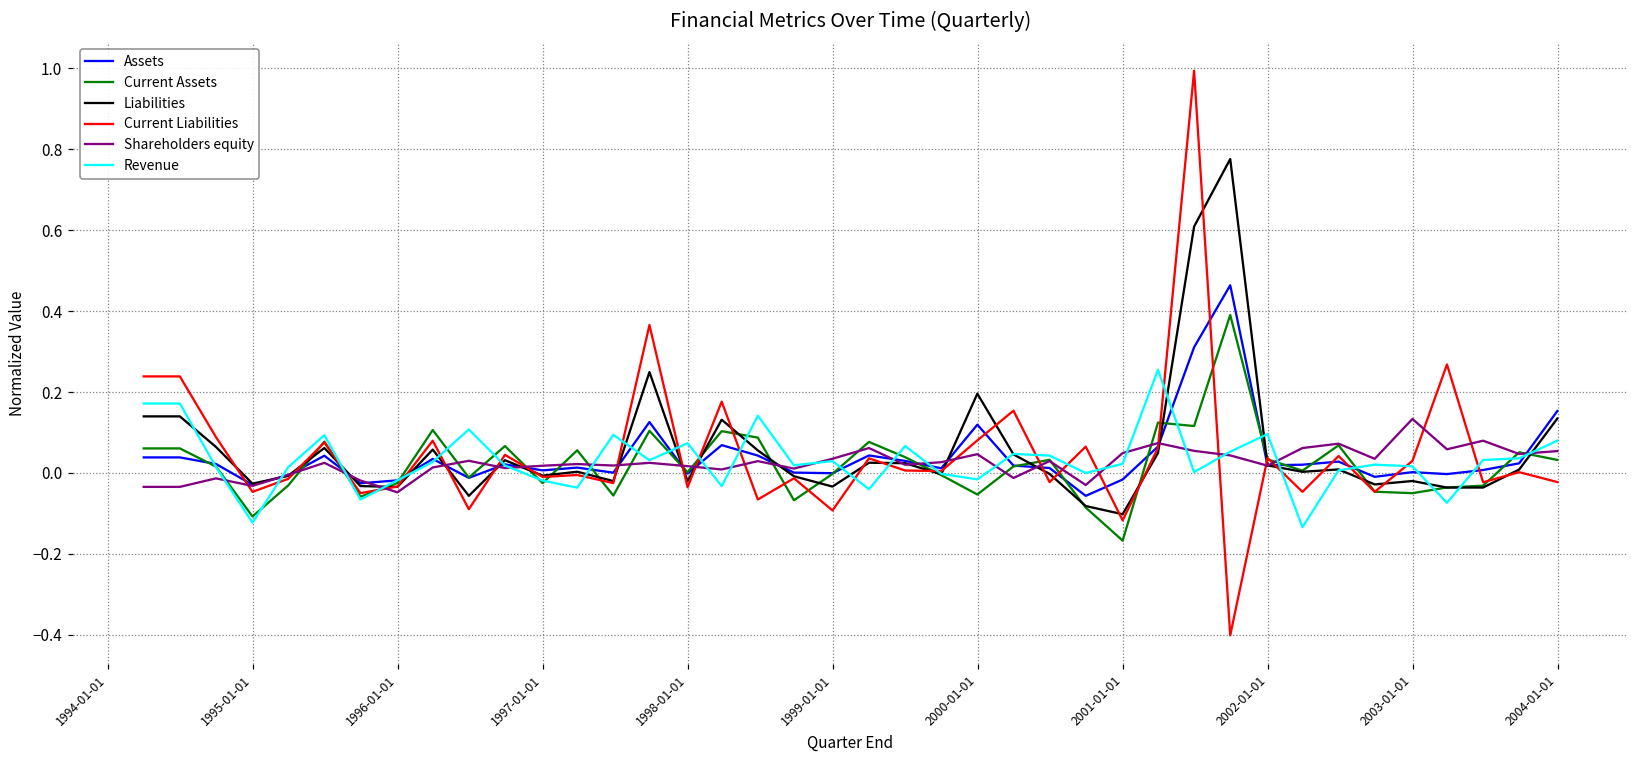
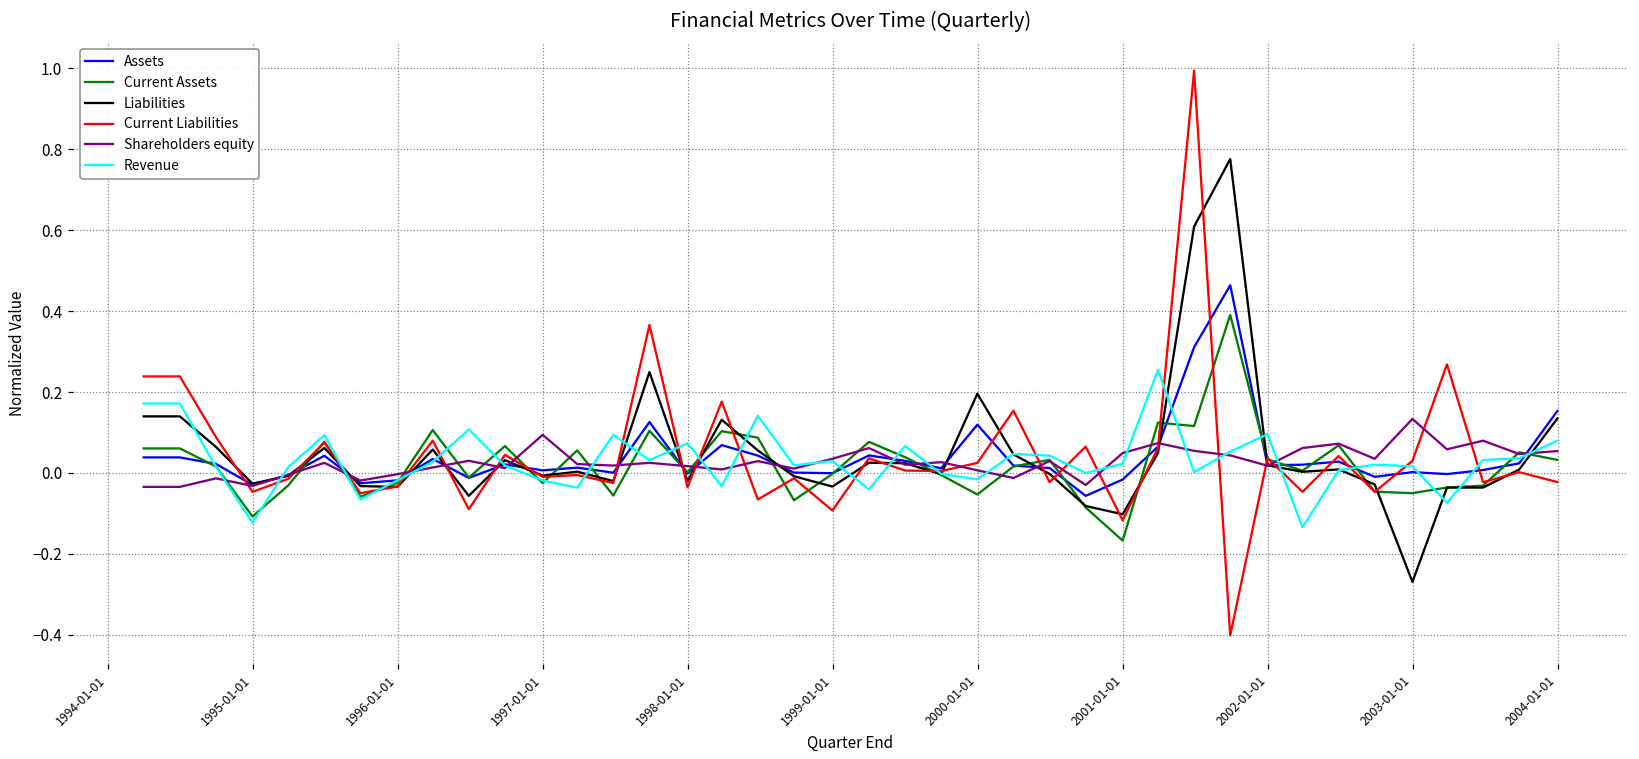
  {
    "Assets": {
      "1997-01-01": 0.01,
      "2000-01-01": 0.12,
      "2001-01-01": -0.02,
      "2003-01-01": 0.00,
      "2004-01-01": 0.15
    },
    "Current Assets": {
      "1995-01-01": -0.11,
      "2000-01-01": -0.05,
      "2001-01-01": -0.17,
      "2003-01-01": -0.05,
      "2004-01-01": 0.03
    },
    "Liabilities": {
      "1998-01-01": -0.02,
      "1999-01-01": -0.03,
      "2000-01-01": 0.20,
      "2001-01-01": -0.10,
-     "2003-01-01": -0.02,
+     "2003-01-01": -0.27,
      "2004-01-01": 0.13
    },
    "Current Liabilities": {
      "1995-01-01": -0.05,
      "1998-01-01": -0.04,
      "1999-01-01": -0.09,
-     "2000-01-01": 0.08,
+     "2000-01-01": 0.02,
      "2001-01-01": -0.12,
      "2003-01-01": 0.03,
      "2004-01-01": -0.02
    },
    "Shareholders equity": {
-     "1996-01-01": -0.05,
-     "1997-01-01": 0.02,
+     "1996-01-01": 0.00,
+     "1997-01-01": 0.09,
      "1998-01-01": 0.02,
-     "2000-01-01": 0.05,
+     "2000-01-01": 0.01,
      "2001-01-01": 0.05,
      "2003-01-01": 0.13,
      "2004-01-01": 0.05
    },
    "Revenue": {
      "1995-01-01": -0.12,
      "1998-01-01": 0.07,
      "2000-01-01": -0.02,
      "2001-01-01": 0.02,
      "2002-01-01": 0.10,
      "2003-01-01": 0.02,
      "2004-01-01": 0.08
    }
  }
